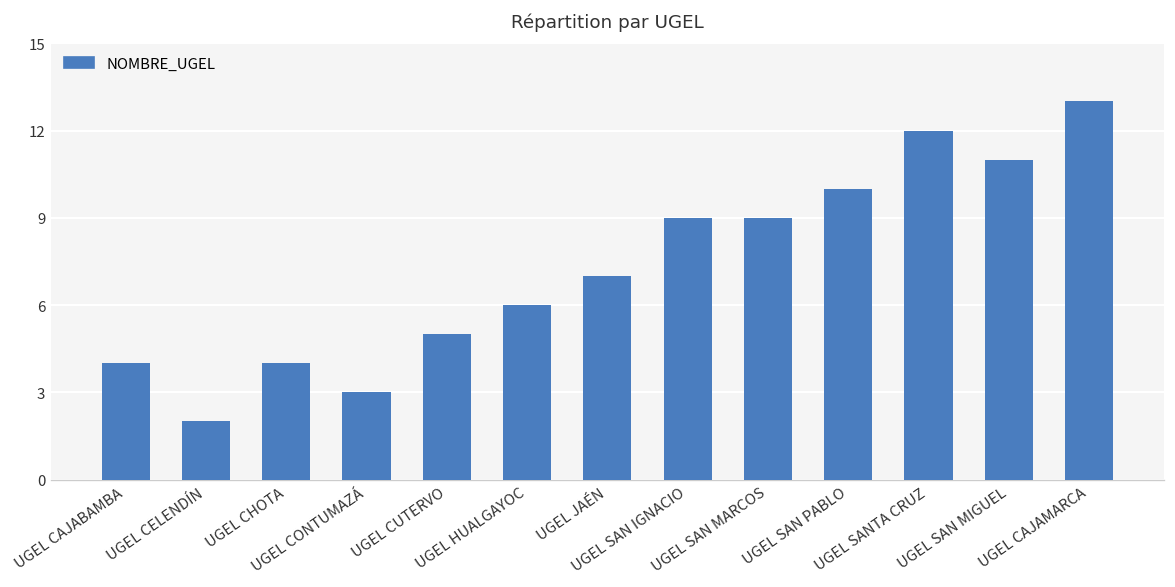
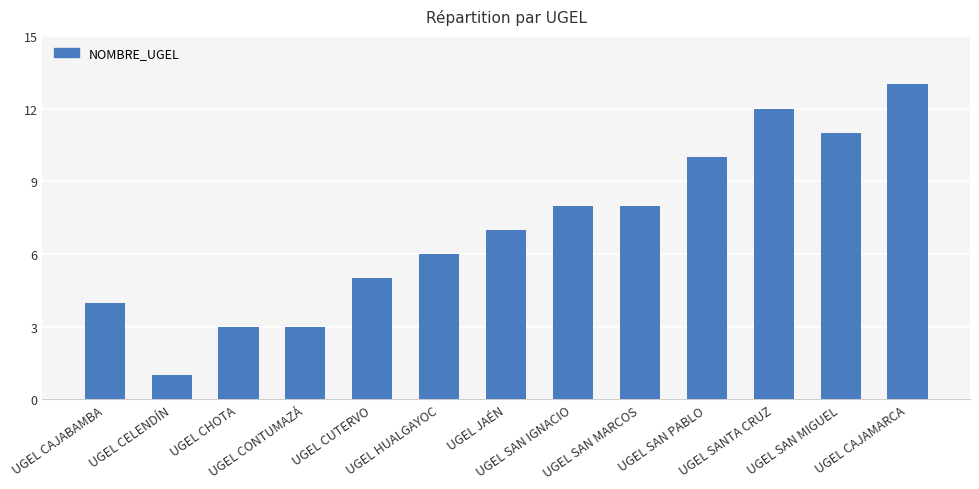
  {
    "UGEL CAJABAMBA": 4,
-   "UGEL CELENDÍN": 2,
-   "UGEL CHOTA": 4,
+   "UGEL CELENDÍN": 1,
+   "UGEL CHOTA": 3,
    "UGEL CONTUMAZÁ": 3,
    "UGEL CUTERVO": 5,
    "UGEL HUALGAYOC": 6,
    "UGEL JAÉN": 7,
-   "UGEL SAN IGNACIO": 9,
-   "UGEL SAN MARCOS": 9,
+   "UGEL SAN IGNACIO": 8,
+   "UGEL SAN MARCOS": 8,
    "UGEL SAN PABLO": 10,
    "UGEL SANTA CRUZ": 12,
    "UGEL SAN MIGUEL": 11,
    "UGEL CAJAMARCA": 13
  }
